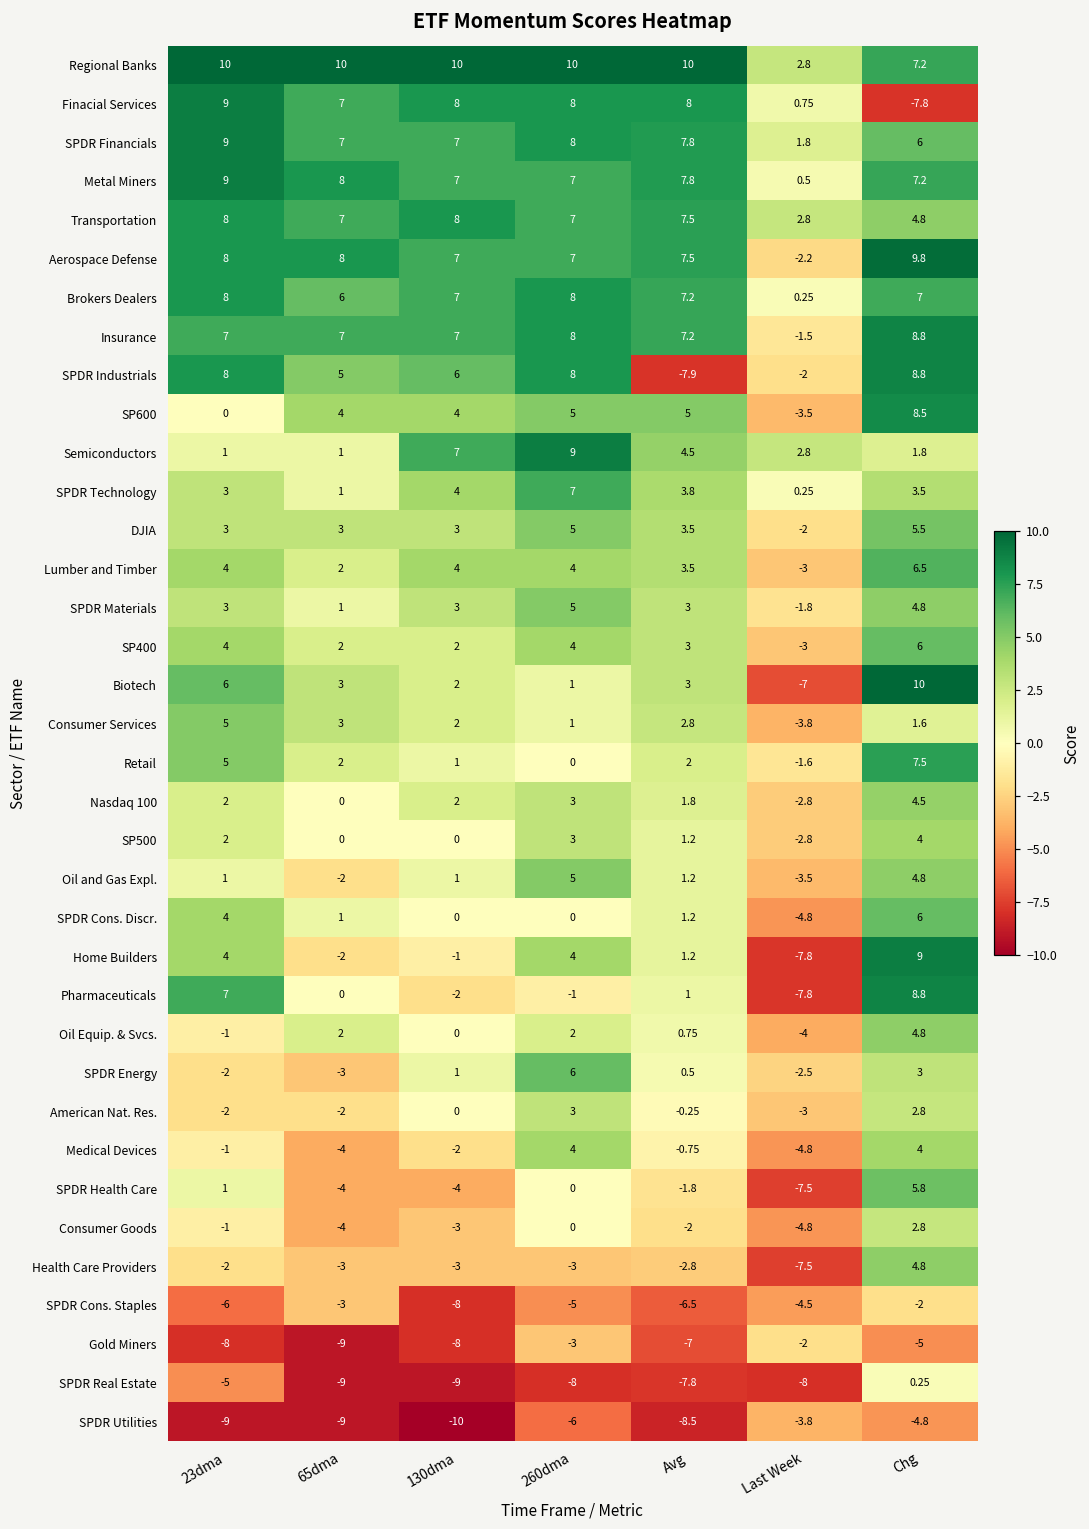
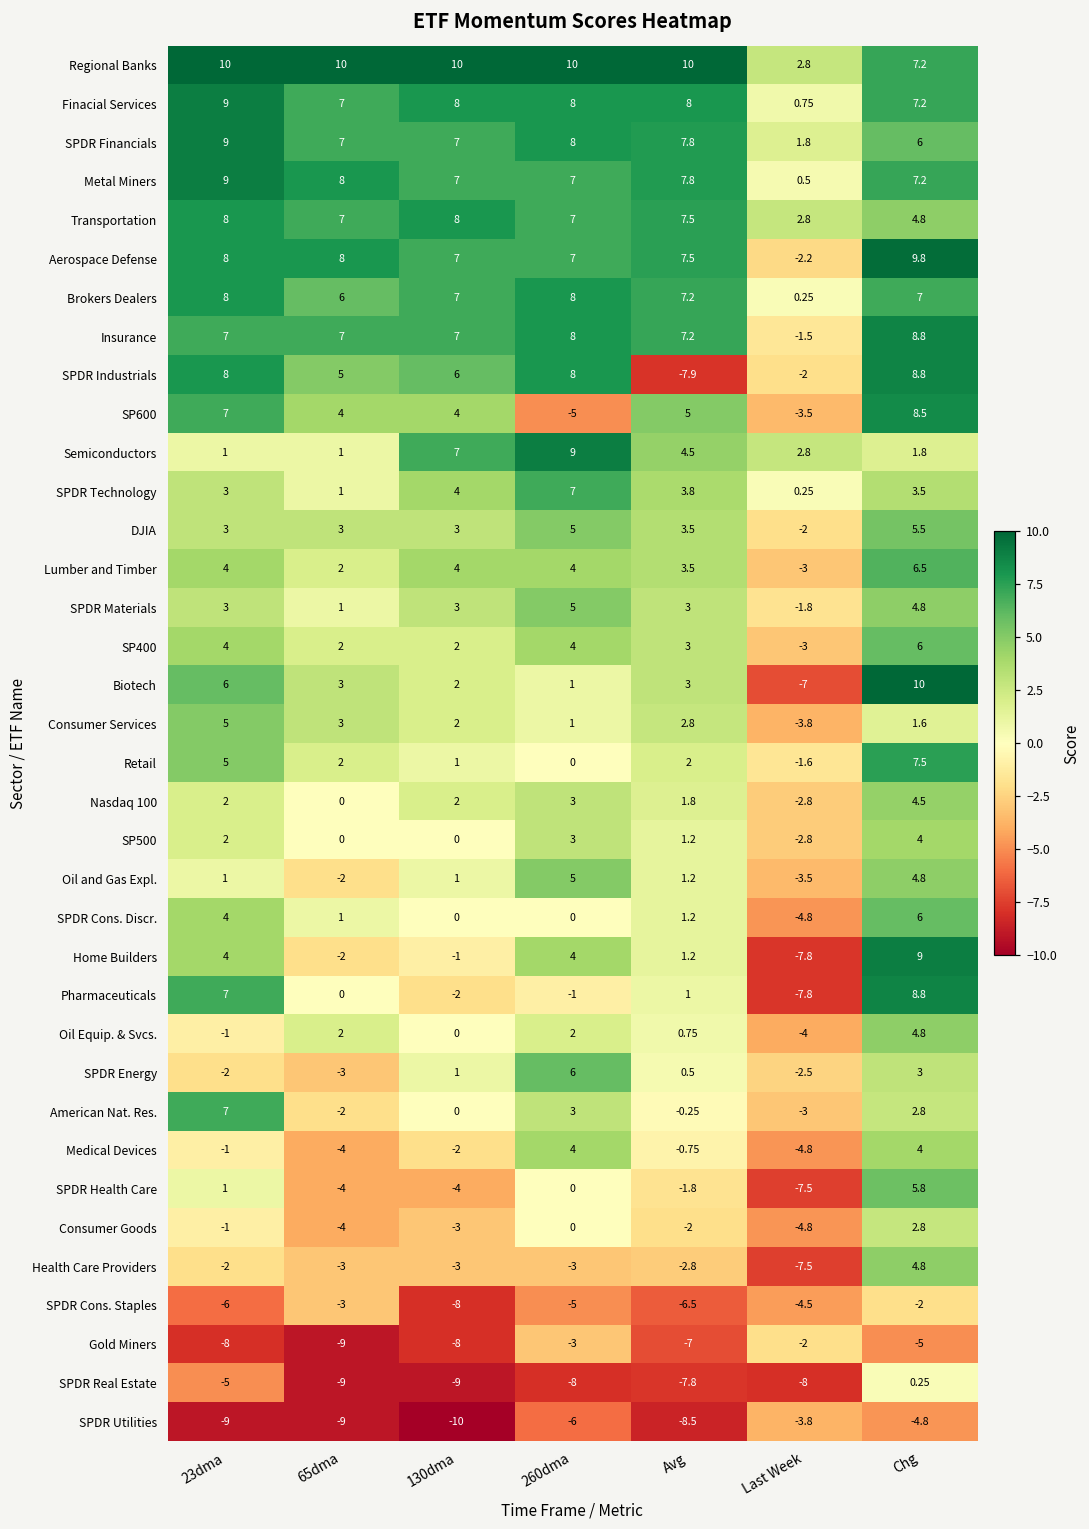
  {
    "Finacial Services": {
      "23dma": 9,
      "65dma": 7,
      "130dma": 8,
      "260dma": 8,
      "Avg": 8,
      "Last Week": 0.75,
-     "Chg": -7.8
+     "Chg": 7.2
    },
    "SP600": {
-     "23dma": 0,
+     "23dma": 7,
      "65dma": 4,
      "130dma": 4,
-     "260dma": 5,
+     "260dma": -5,
      "Avg": 5,
      "Last Week": -3.5,
      "Chg": 8.5
    },
    "American Nat. Res.": {
-     "23dma": -2,
+     "23dma": 7,
      "65dma": -2,
      "130dma": 0,
      "260dma": 3,
      "Avg": -0.25,
      "Last Week": -3,
      "Chg": 2.8
    }
  }
